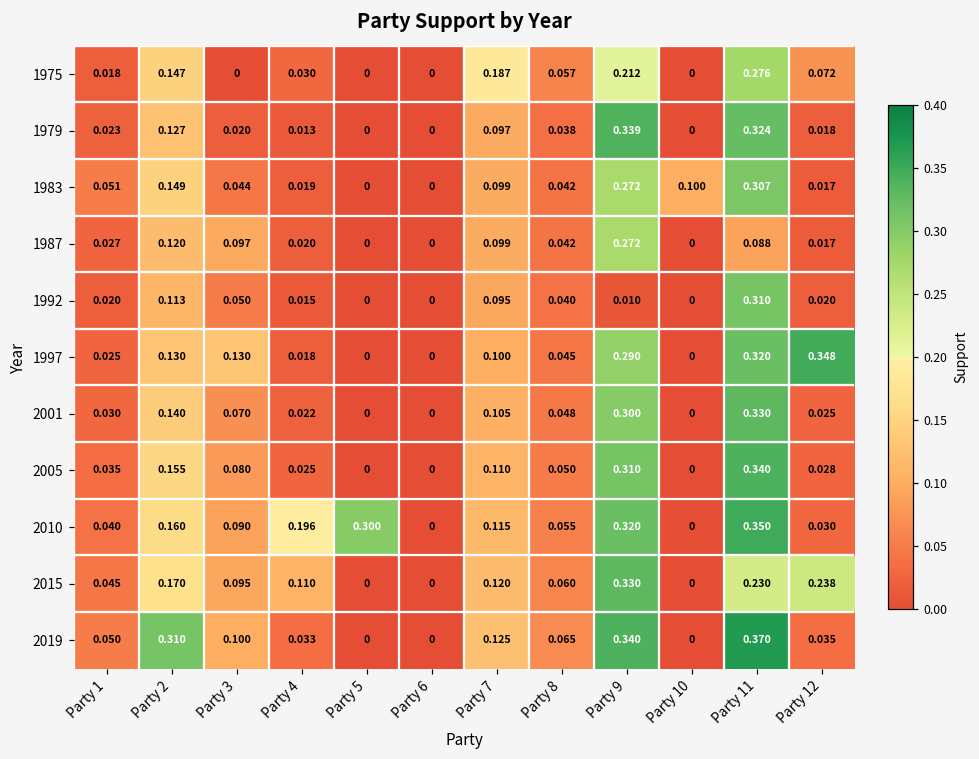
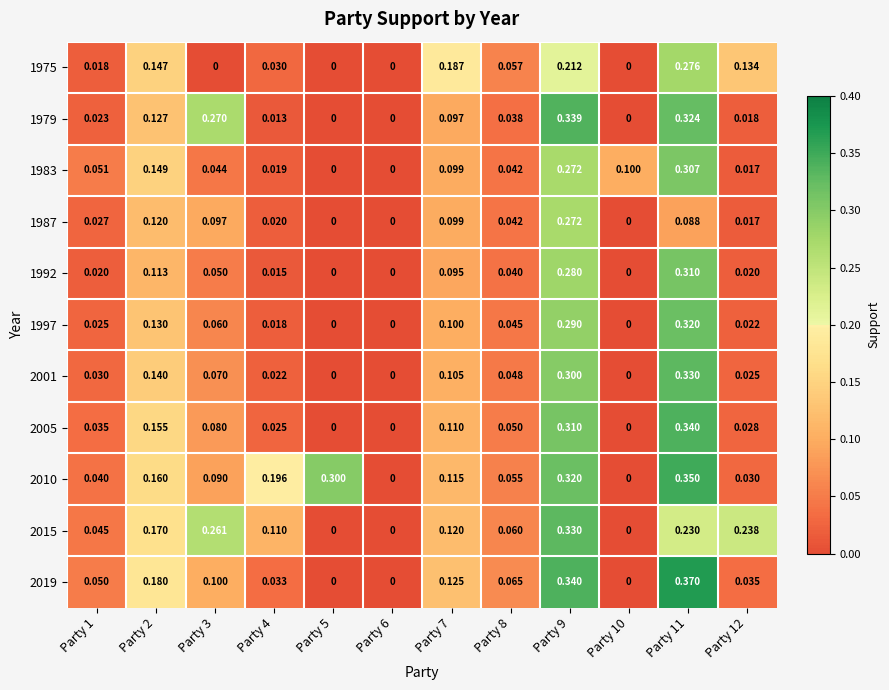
  {
    "1975": {
      "Party 1": 0.018,
      "Party 2": 0.147,
      "Party 3": 0,
      "Party 4": 0.030,
      "Party 5": 0,
      "Party 6": 0,
      "Party 7": 0.187,
      "Party 8": 0.057,
      "Party 9": 0.212,
      "Party 10": 0,
      "Party 11": 0.276,
-     "Party 12": 0.072
+     "Party 12": 0.134
    },
    "1979": {
      "Party 1": 0.023,
      "Party 2": 0.127,
-     "Party 3": 0.020,
+     "Party 3": 0.270,
      "Party 4": 0.013,
      "Party 5": 0,
      "Party 6": 0,
      "Party 7": 0.097,
      "Party 8": 0.038,
      "Party 9": 0.339,
      "Party 10": 0,
      "Party 11": 0.324,
      "Party 12": 0.018
    },
    "1983": {
      "Party 1": 0.051,
      "Party 2": 0.149,
      "Party 3": 0.044,
      "Party 4": 0.019,
      "Party 5": 0,
      "Party 6": 0,
      "Party 7": 0.099,
      "Party 8": 0.042,
      "Party 9": 0.272,
      "Party 10": 0.100,
      "Party 11": 0.307,
      "Party 12": 0.017
    },
    "1987": {
      "Party 1": 0.027,
      "Party 2": 0.120,
      "Party 3": 0.097,
      "Party 4": 0.020,
      "Party 5": 0,
      "Party 6": 0,
      "Party 7": 0.099,
      "Party 8": 0.042,
      "Party 9": 0.272,
      "Party 10": 0,
      "Party 11": 0.088,
      "Party 12": 0.017
    },
    "1992": {
      "Party 1": 0.020,
      "Party 2": 0.113,
      "Party 3": 0.050,
      "Party 4": 0.015,
      "Party 5": 0,
      "Party 6": 0,
      "Party 7": 0.095,
      "Party 8": 0.040,
-     "Party 9": 0.010,
+     "Party 9": 0.280,
      "Party 10": 0,
      "Party 11": 0.310,
      "Party 12": 0.020
    },
    "1997": {
      "Party 1": 0.025,
      "Party 2": 0.130,
-     "Party 3": 0.130,
+     "Party 3": 0.060,
      "Party 4": 0.018,
      "Party 5": 0,
      "Party 6": 0,
      "Party 7": 0.100,
      "Party 8": 0.045,
      "Party 9": 0.290,
      "Party 10": 0,
      "Party 11": 0.320,
-     "Party 12": 0.348
+     "Party 12": 0.022
    },
    "2001": {
      "Party 1": 0.030,
      "Party 2": 0.140,
      "Party 3": 0.070,
      "Party 4": 0.022,
      "Party 5": 0,
      "Party 6": 0,
      "Party 7": 0.105,
      "Party 8": 0.048,
      "Party 9": 0.300,
      "Party 10": 0,
      "Party 11": 0.330,
      "Party 12": 0.025
    },
    "2005": {
      "Party 1": 0.035,
      "Party 2": 0.155,
      "Party 3": 0.080,
      "Party 4": 0.025,
      "Party 5": 0,
      "Party 6": 0,
      "Party 7": 0.110,
      "Party 8": 0.050,
      "Party 9": 0.310,
      "Party 10": 0,
      "Party 11": 0.340,
      "Party 12": 0.028
    },
    "2010": {
      "Party 1": 0.040,
      "Party 2": 0.160,
      "Party 3": 0.090,
      "Party 4": 0.196,
      "Party 5": 0.300,
      "Party 6": 0,
      "Party 7": 0.115,
      "Party 8": 0.055,
      "Party 9": 0.320,
      "Party 10": 0,
      "Party 11": 0.350,
      "Party 12": 0.030
    },
    "2015": {
      "Party 1": 0.045,
      "Party 2": 0.170,
-     "Party 3": 0.095,
+     "Party 3": 0.261,
      "Party 4": 0.110,
      "Party 5": 0,
      "Party 6": 0,
      "Party 7": 0.120,
      "Party 8": 0.060,
      "Party 9": 0.330,
      "Party 10": 0,
      "Party 11": 0.230,
      "Party 12": 0.238
    },
    "2019": {
      "Party 1": 0.050,
-     "Party 2": 0.310,
+     "Party 2": 0.180,
      "Party 3": 0.100,
      "Party 4": 0.033,
      "Party 5": 0,
      "Party 6": 0,
      "Party 7": 0.125,
      "Party 8": 0.065,
      "Party 9": 0.340,
      "Party 10": 0,
      "Party 11": 0.370,
      "Party 12": 0.035
    }
  }
